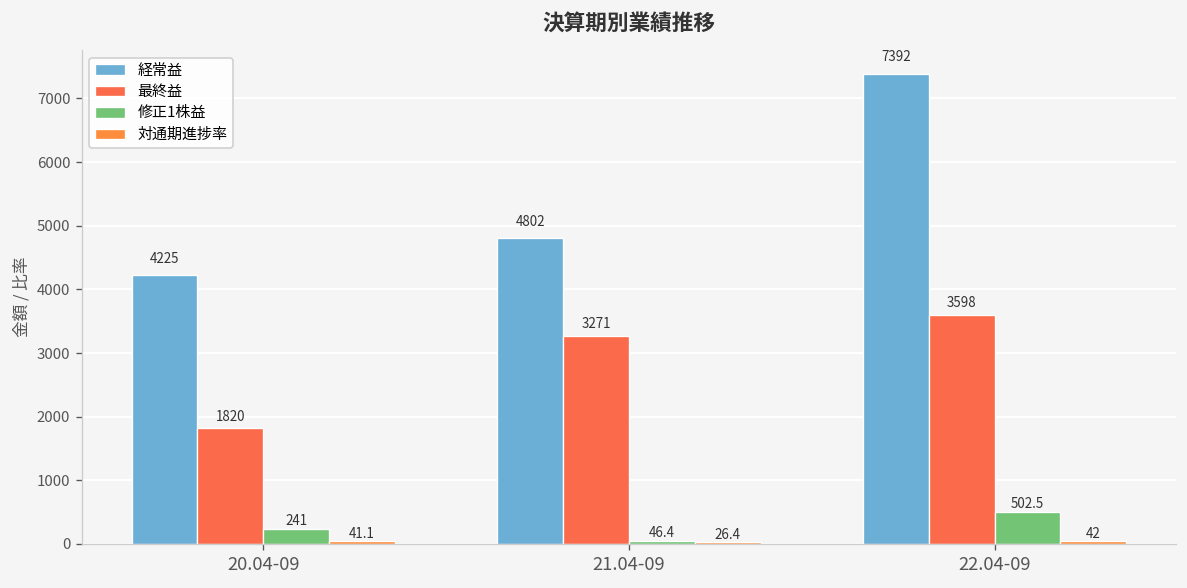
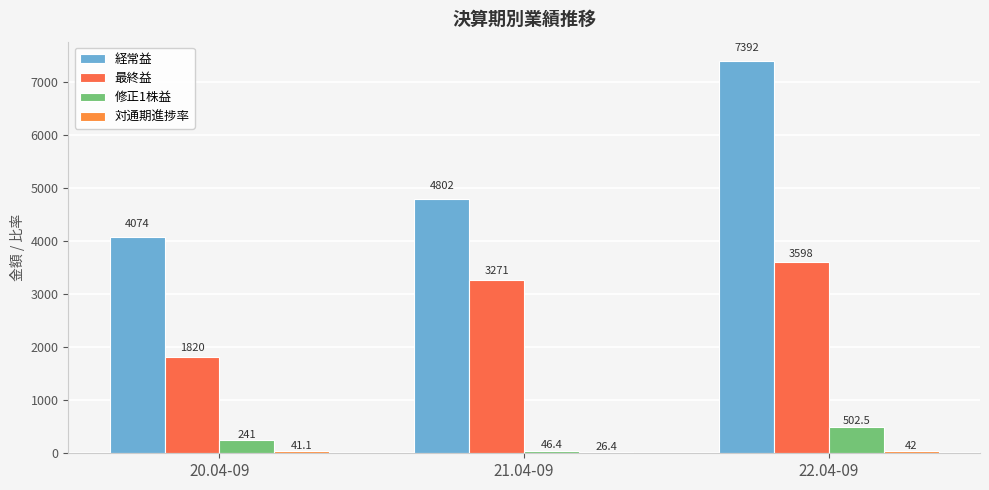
  {
    "経常益": {
-     "20.04-09": 4225,
+     "20.04-09": 4074,
      "21.04-09": 4802,
      "22.04-09": 7392
    },
    "修正1株益": {
      "20.04-09": 241,
      "21.04-09": 46.4,
      "22.04-09": 502.5
    }
  }
